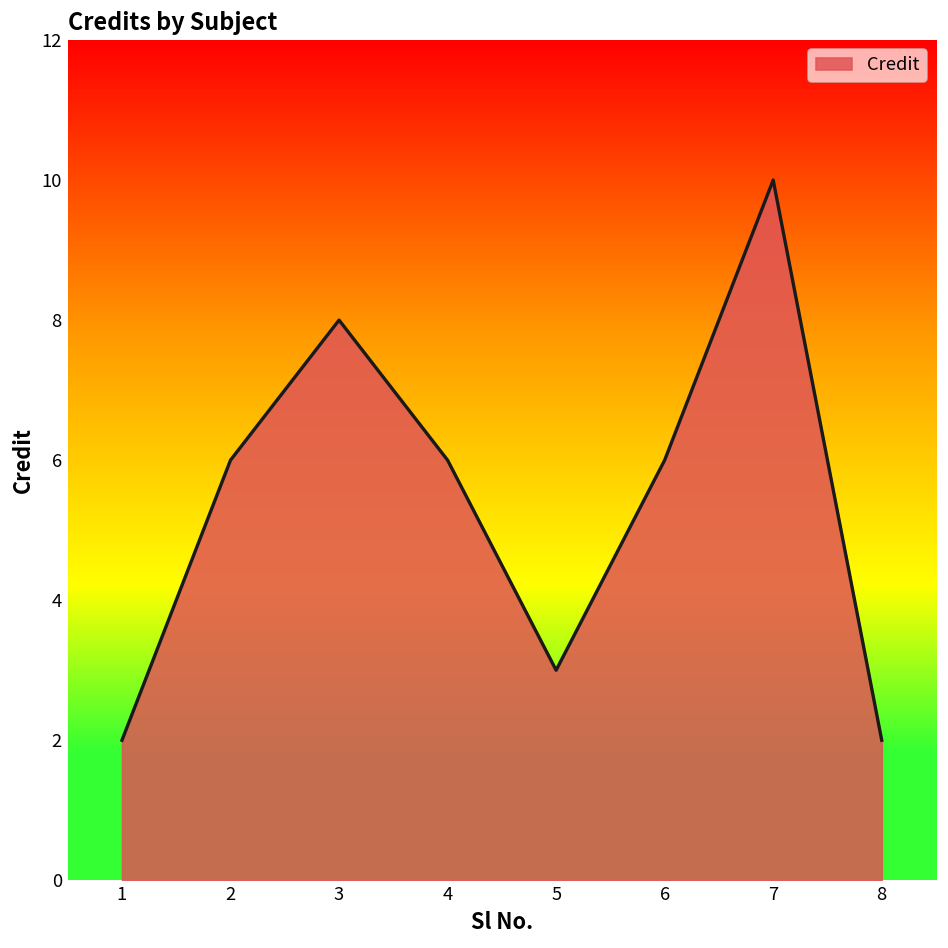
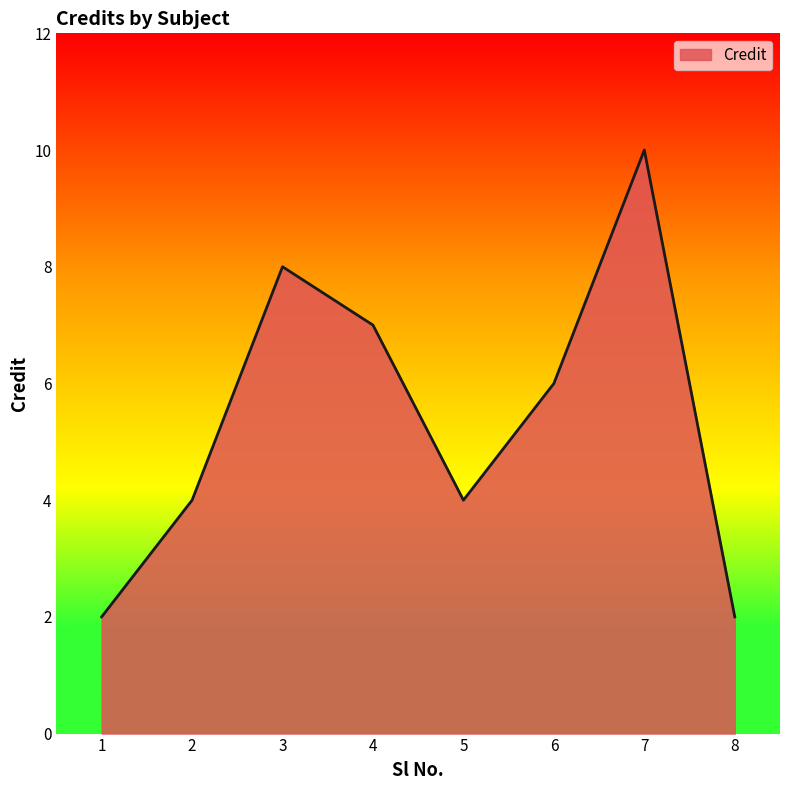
  {
    "1": 2,
-   "2": 6,
+   "2": 4,
    "3": 8,
-   "4": 6,
-   "5": 3,
+   "4": 7,
+   "5": 4,
    "6": 6,
    "7": 10,
    "8": 2
  }
